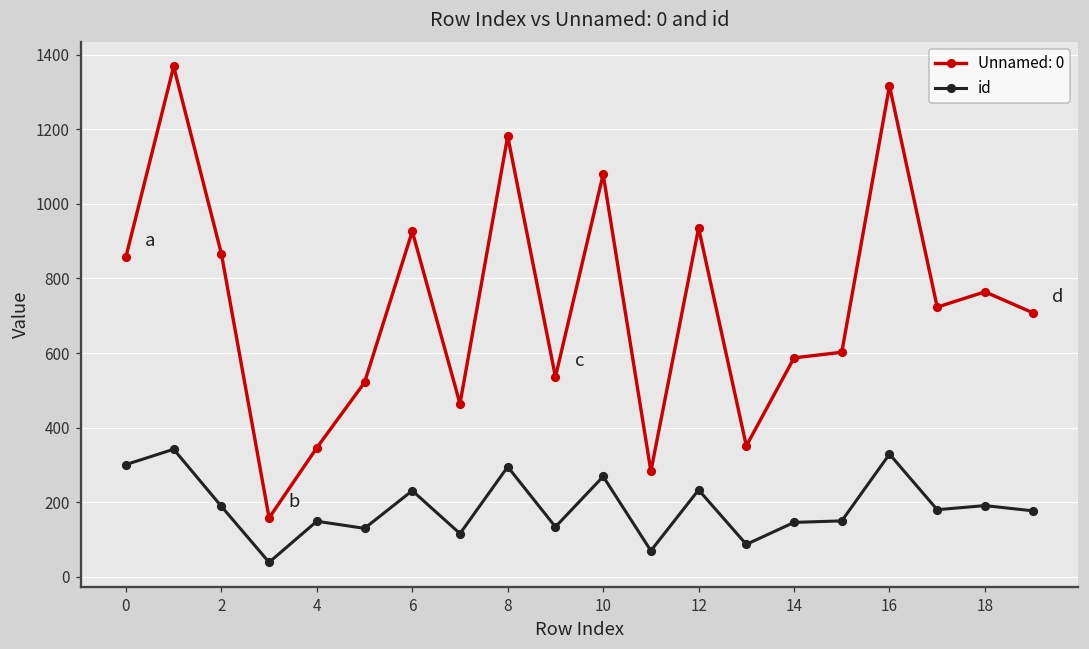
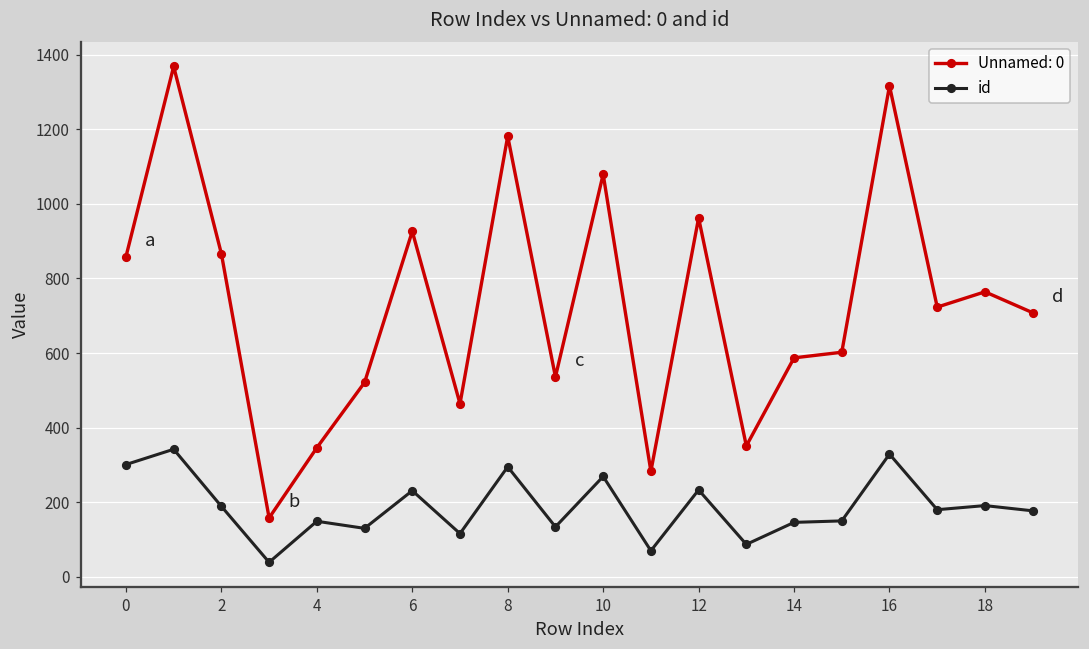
  {
    "Unnamed: 0": {
      "0": 860,
      "2": 870,
      "4": 350,
      "6": 930,
      "8": 1180,
      "10": 1080,
-     "12": 940,
+     "12": 960,
      "14": 590,
      "16": 1320,
      "18": 760
    },
    "id": {
      "0": 300,
      "2": 190,
      "4": 150,
      "6": 230,
      "8": 300,
      "10": 270,
      "12": 230,
      "14": 150,
      "16": 330,
      "18": 190
    }
  }
